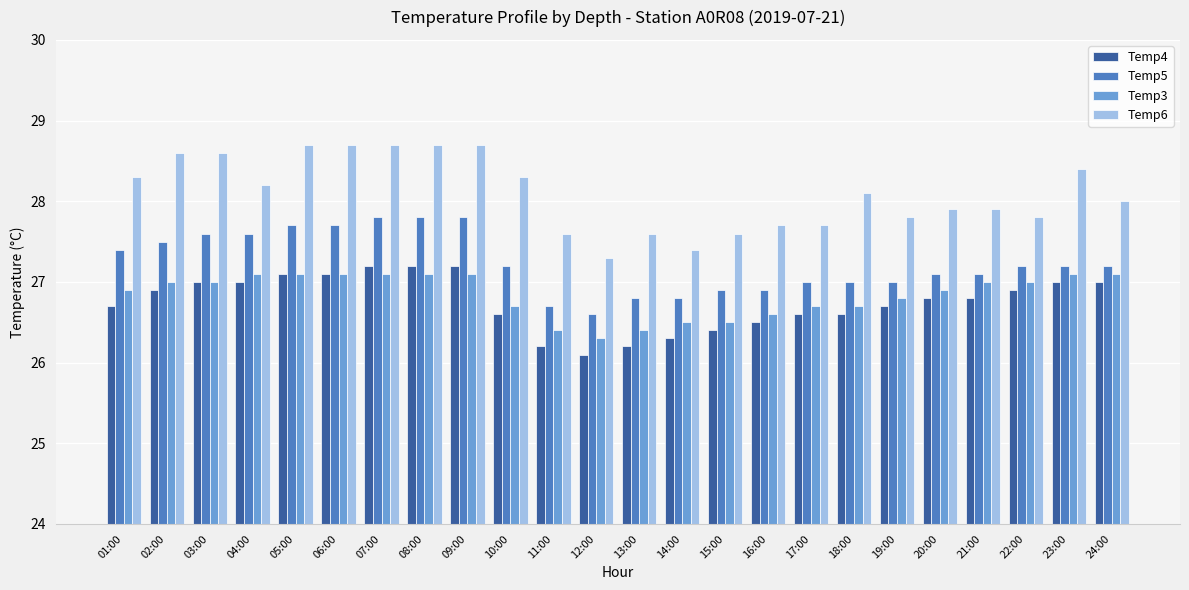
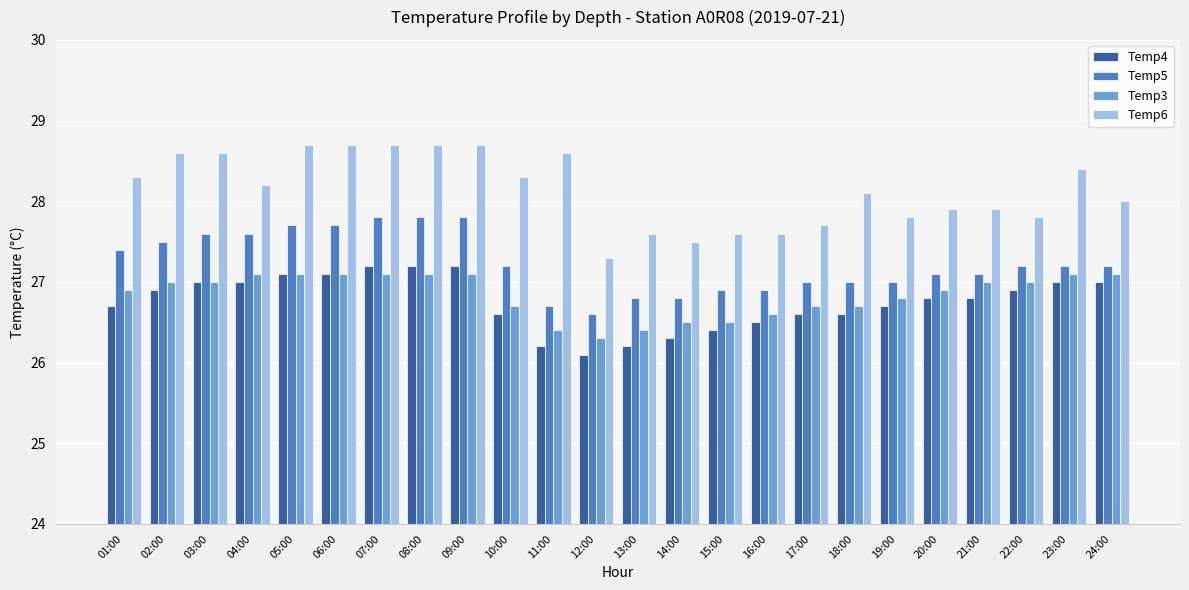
  {
    "Temp6": {
      "01:00": 28.3,
      "02:00": 28.6,
      "03:00": 28.6,
      "04:00": 28.2,
      "05:00": 28.7,
      "06:00": 28.7,
      "07:00": 28.7,
      "08:00": 28.7,
      "09:00": 28.7,
      "10:00": 28.3,
-     "11:00": 27.6,
+     "11:00": 28.6,
      "12:00": 27.3,
      "13:00": 27.6,
-     "14:00": 27.4,
+     "14:00": 27.5,
      "15:00": 27.6,
-     "16:00": 27.7,
+     "16:00": 27.6,
      "17:00": 27.7,
      "18:00": 28.1,
      "19:00": 27.8,
      "20:00": 27.9,
      "21:00": 27.9,
      "22:00": 27.8,
      "23:00": 28.4,
      "24:00": 28.0
    }
  }
